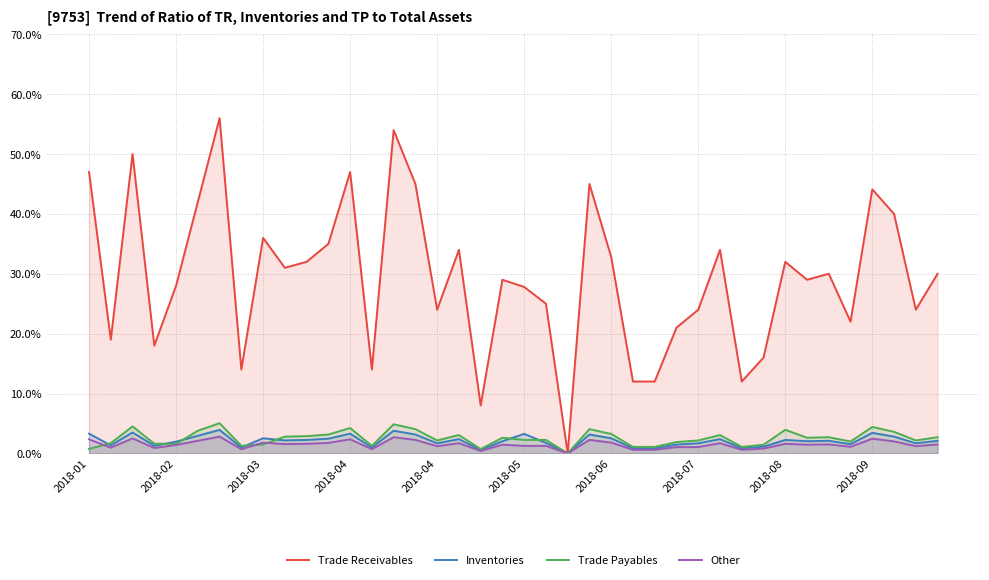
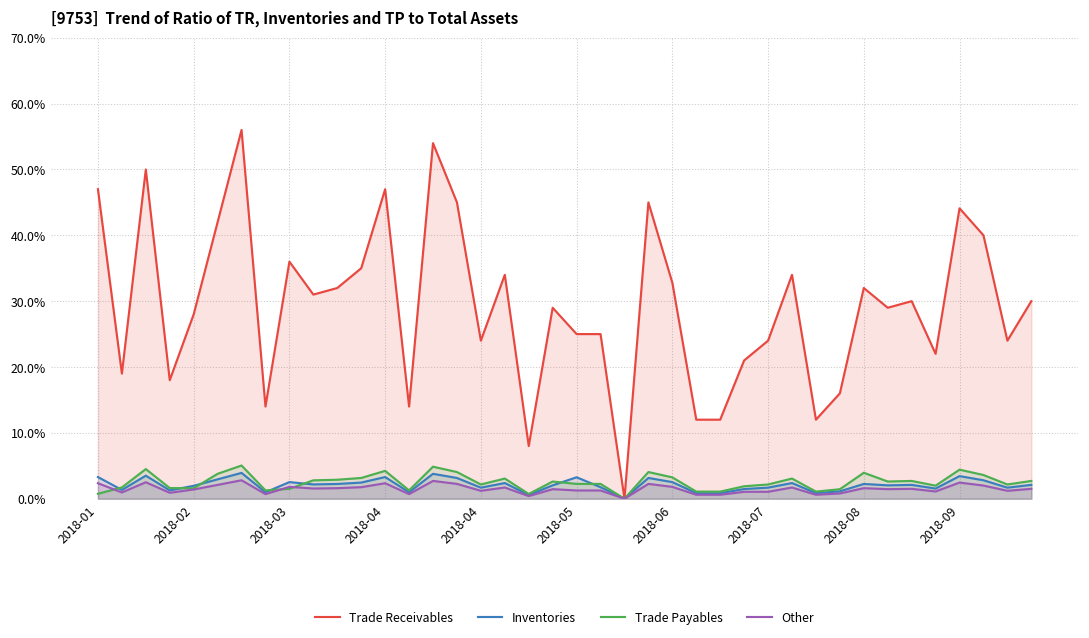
  {
    "Trade Receivables": {
      "2018-01": "47%",
      "2018-02": "28%",
      "2018-03": "36%",
-     "2018-05": "28%",
+     "2018-05": "25%",
      "2018-06": "33%",
      "2018-07": "24%",
      "2018-08": "32%",
      "2018-09": "44%"
    },
    "Inventories": {
      "2018-01": "3%",
      "2018-03": "3%",
      "2018-05": "3%",
      "2018-06": "3%",
      "2018-07": "2%",
      "2018-08": "2%",
      "2018-09": "3%"
    },
    "Trade Payables": {
      "2018-01": "1%",
      "2018-05": "2%",
      "2018-06": "3%",
      "2018-07": "2%",
      "2018-08": "4%",
      "2018-09": "4%"
    },
    "Other": {
      "2018-01": "2%",
      "2018-05": "1%",
      "2018-06": "2%",
      "2018-07": "1%",
      "2018-08": "2%",
      "2018-09": "2%"
    }
  }
